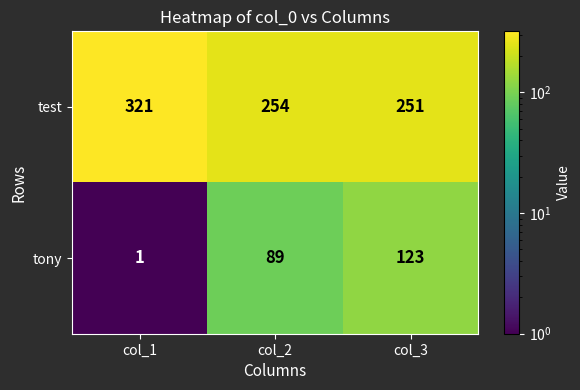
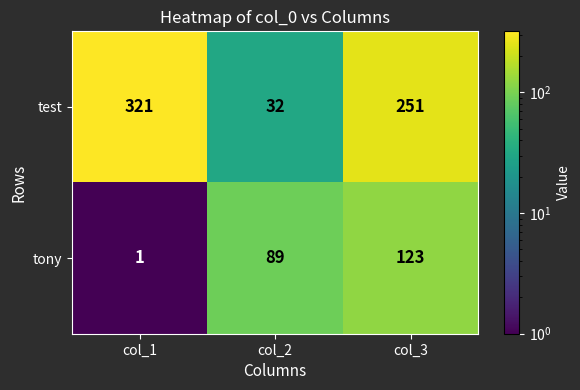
  {
    "test": {
      "col_1": 321,
-     "col_2": 254,
+     "col_2": 32,
      "col_3": 251
    },
    "tony": {
      "col_1": 1,
      "col_2": 89,
      "col_3": 123
    }
  }
